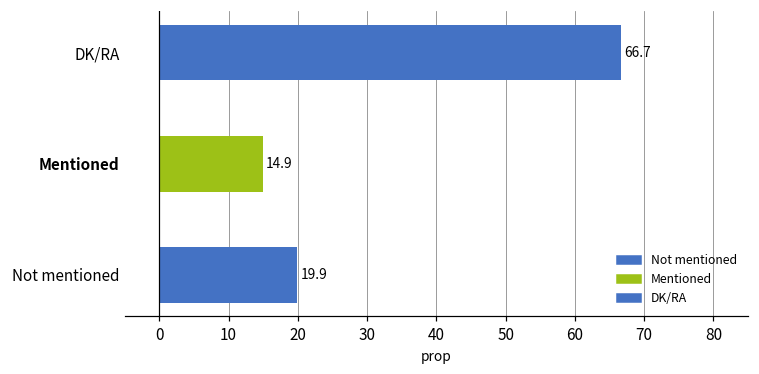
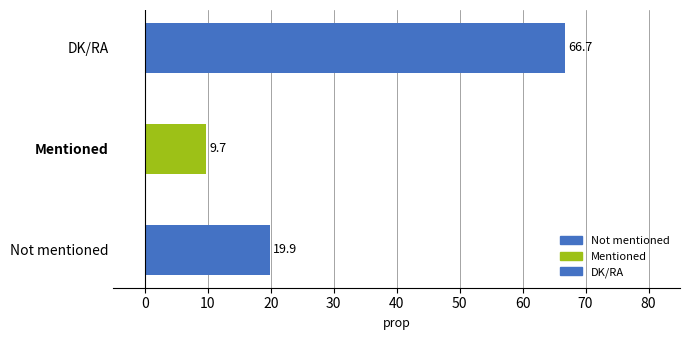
  {
    "DK/RA": 66.7,
-   "Mentioned": 14.9,
+   "Mentioned": 9.7,
    "Not mentioned": 19.9
  }
